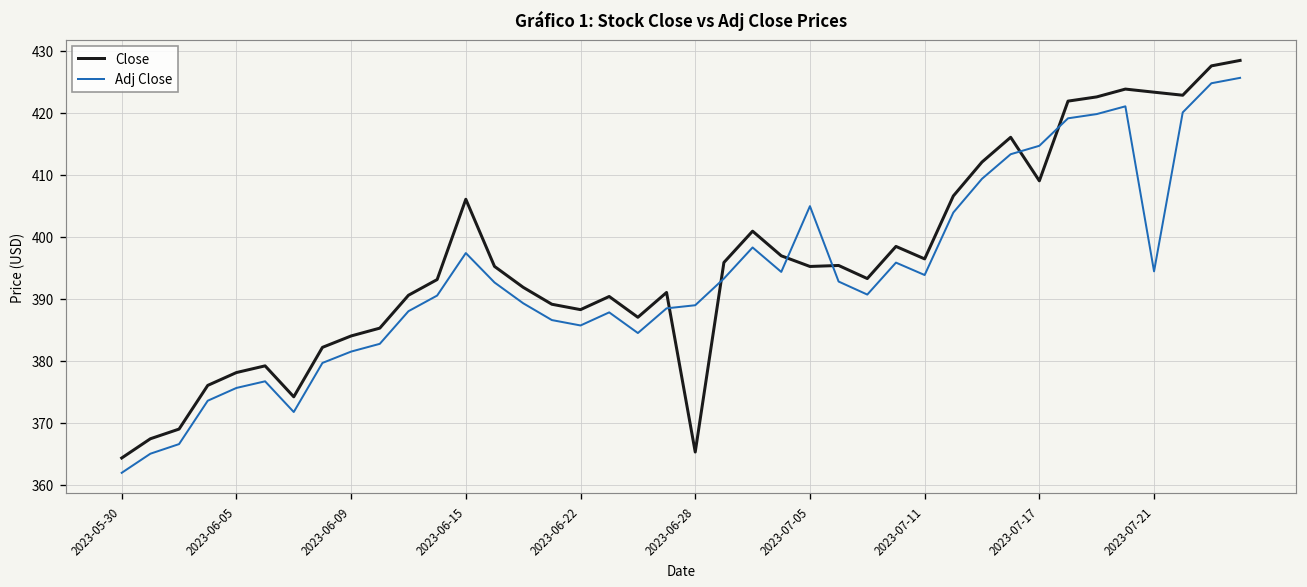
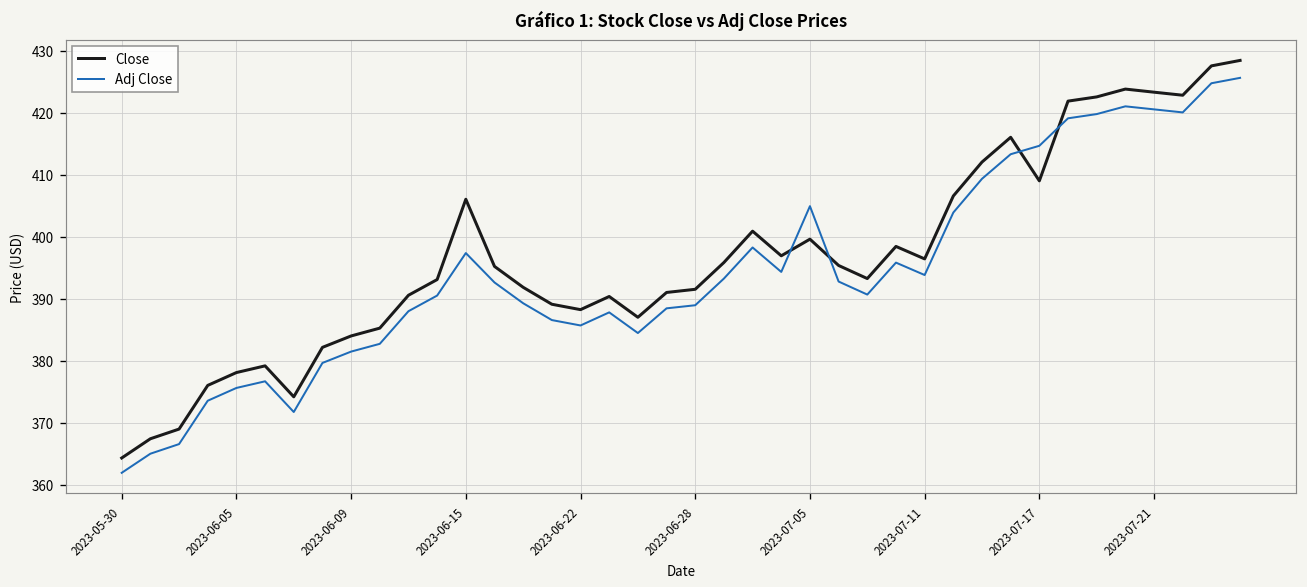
  {
    "Close": {
      "2023-05-30": 364,
      "2023-06-05": 378,
      "2023-06-09": 384,
      "2023-06-15": 406,
      "2023-06-22": 388,
-     "2023-06-28": 365,
-     "2023-07-05": 395,
+     "2023-06-28": 392,
+     "2023-07-05": 400,
      "2023-07-11": 396,
      "2023-07-17": 409,
      "2023-07-21": 423
    },
    "Adj Close": {
      "2023-05-30": 362,
      "2023-06-05": 376,
      "2023-06-09": 381,
      "2023-06-15": 397,
      "2023-06-22": 386,
      "2023-06-28": 389,
      "2023-07-05": 405,
      "2023-07-11": 394,
      "2023-07-17": 415,
-     "2023-07-21": 394
+     "2023-07-21": 421
    }
  }
